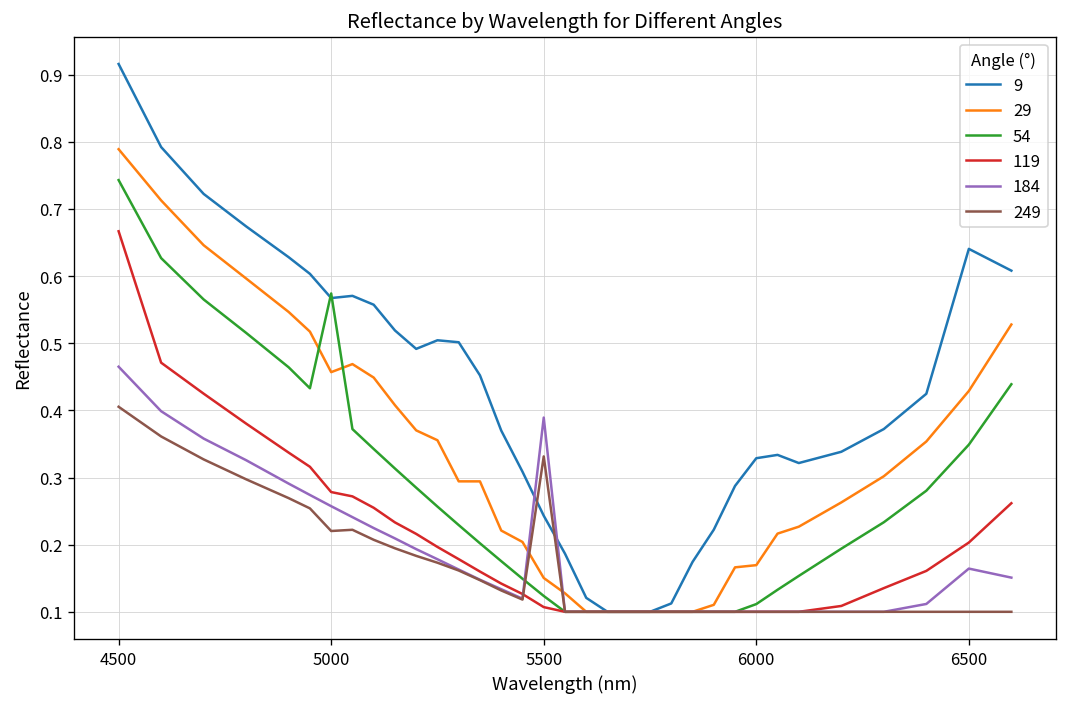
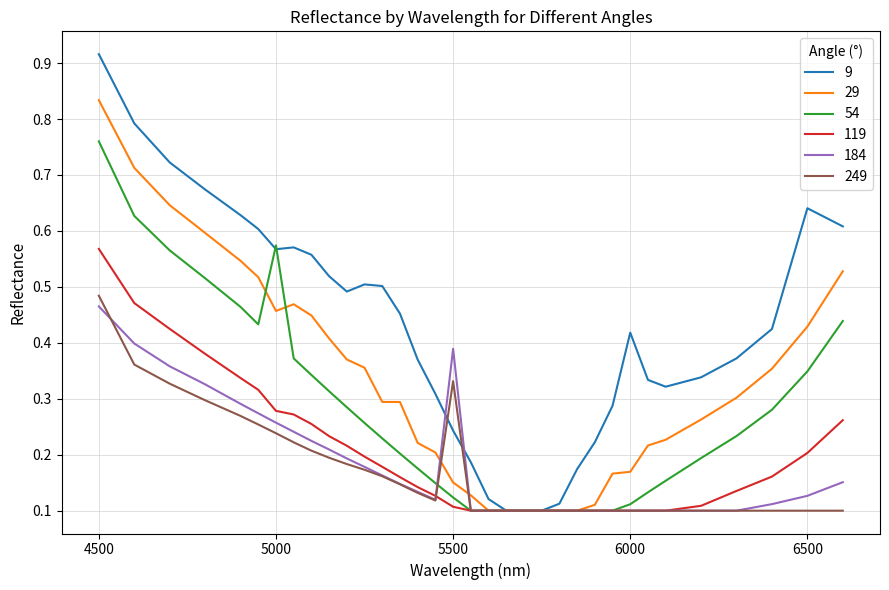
  {
    "9": {
      "4500": 0.92,
      "5000": 0.57,
      "5500": 0.24,
-     "6000": 0.33,
+     "6000": 0.42,
      "6500": 0.64
    },
    "29": {
-     "4500": 0.79,
+     "4500": 0.83,
      "5000": 0.46,
      "5500": 0.15,
      "6000": 0.17,
      "6500": 0.43
    },
    "54": {
-     "4500": 0.74,
+     "4500": 0.76,
      "5000": 0.57,
      "5500": 0.12,
      "6000": 0.11,
      "6500": 0.35
    },
    "119": {
-     "4500": 0.67,
+     "4500": 0.57,
      "5000": 0.28,
      "5500": 0.11,
      "6500": 0.20
    },
    "184": {
      "4500": 0.47,
      "5000": 0.26,
      "5500": 0.39,
-     "6500": 0.16
+     "6500": 0.13
    },
    "249": {
-     "4500": 0.41,
-     "5000": 0.22,
+     "4500": 0.48,
+     "5000": 0.24,
      "5500": 0.33,
      "6500": 0.10
    }
  }
